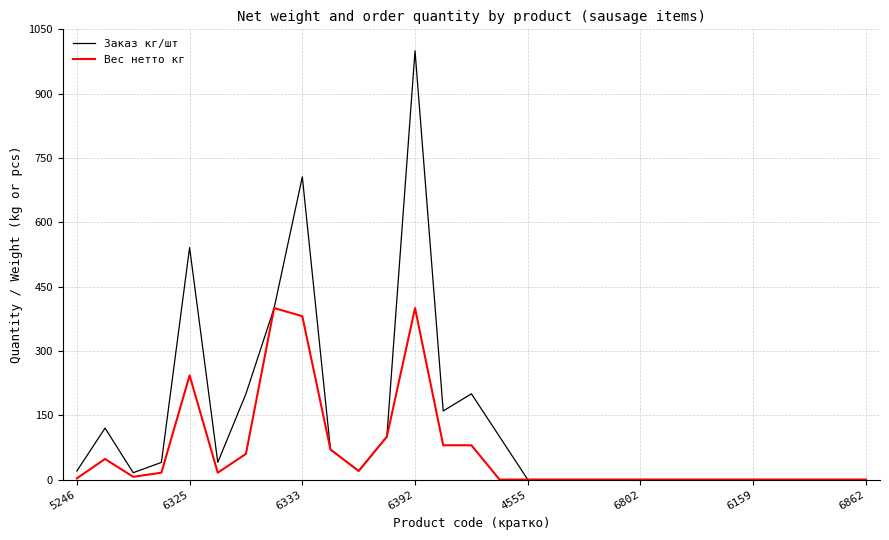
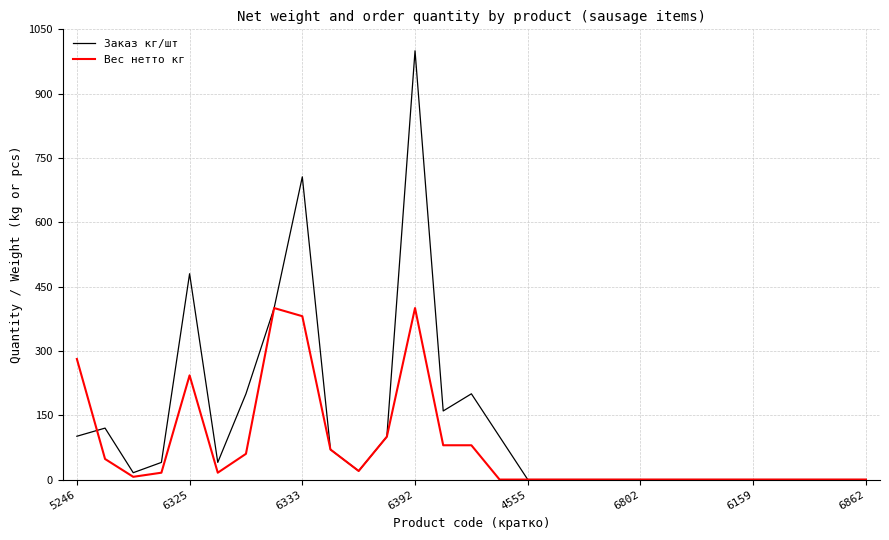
  {
    "Заказ кг/шт": {
-     "5246": 20,
-     "6325": 540,
+     "5246": 100,
+     "6325": 480,
      "6333": 710,
      "6392": 1000
    },
    "Вес нетто кг": {
-     "5246": 0,
+     "5246": 280,
      "6325": 240,
      "6333": 380,
      "6392": 400
    }
  }
